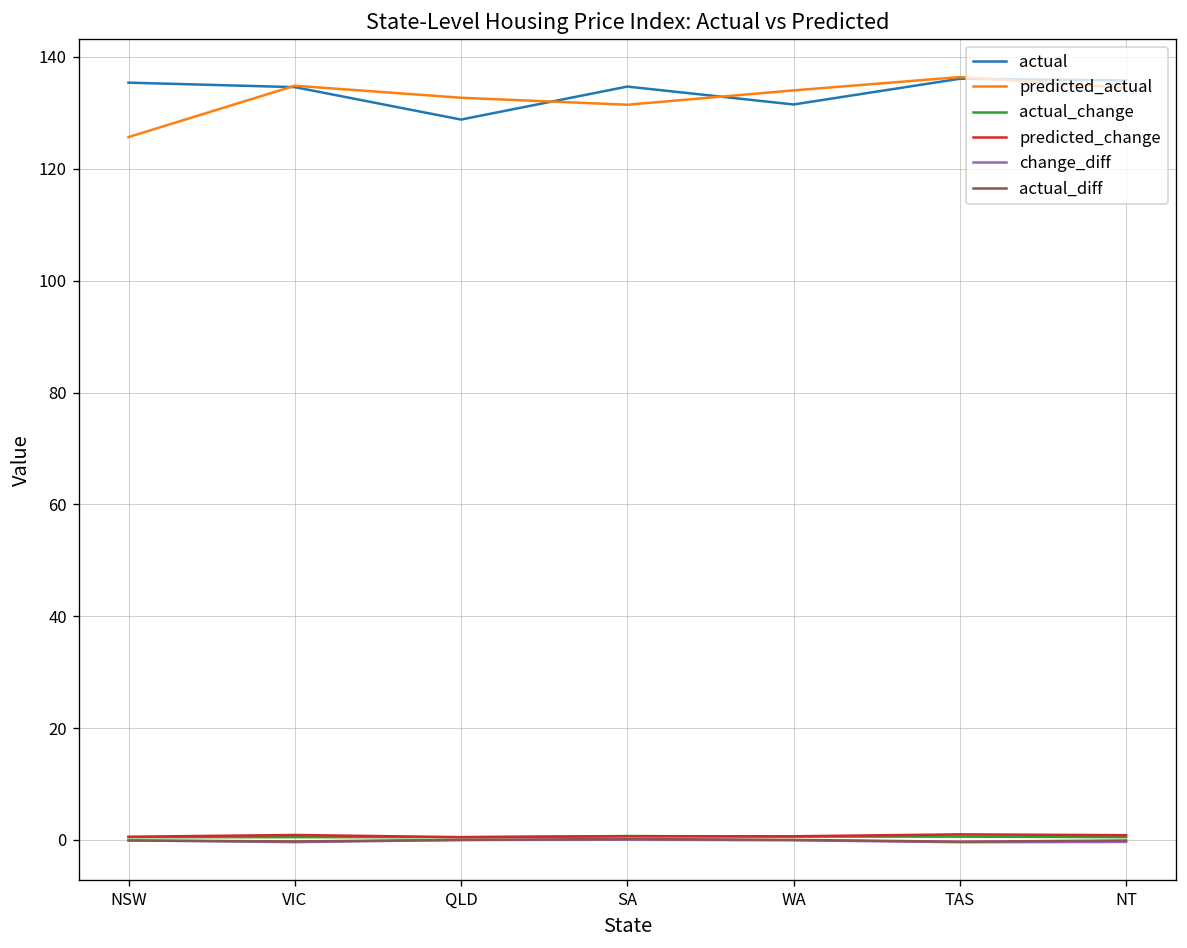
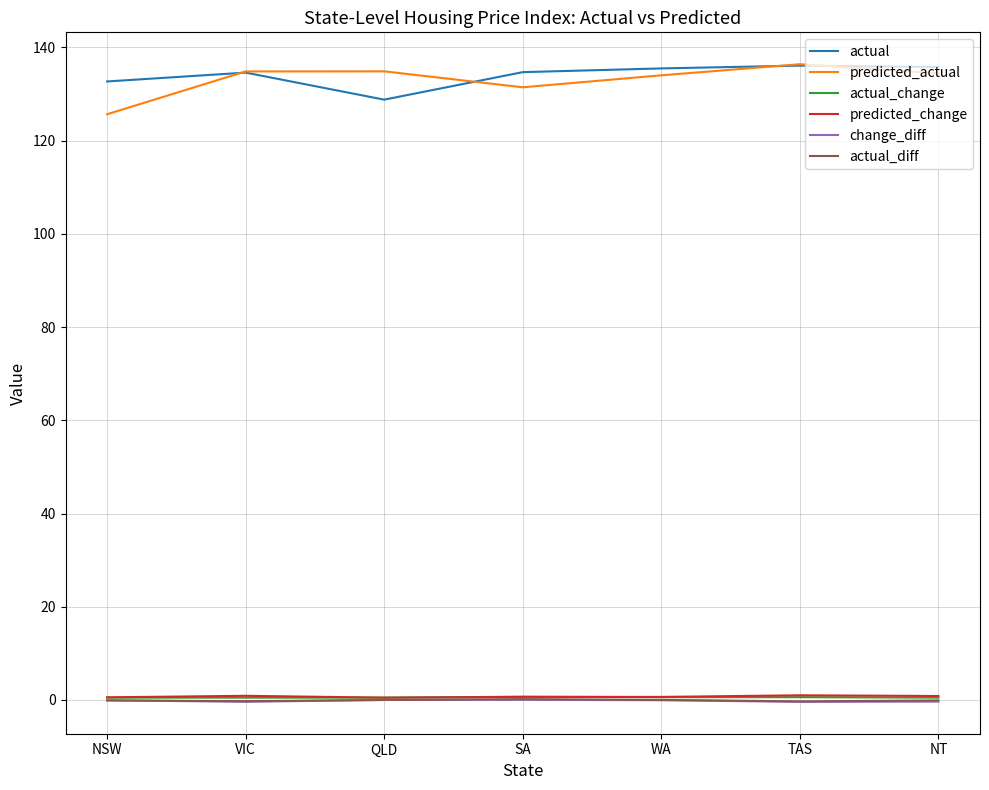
  {
    "actual": {
-     "NSW": 135,
+     "NSW": 133,
      "QLD": 129,
      "SA": 135,
-     "WA": 132
+     "WA": 136
    },
    "predicted_actual": {
      "NSW": 126,
-     "QLD": 133,
+     "QLD": 135,
      "SA": 131,
      "WA": 134
    }
  }
